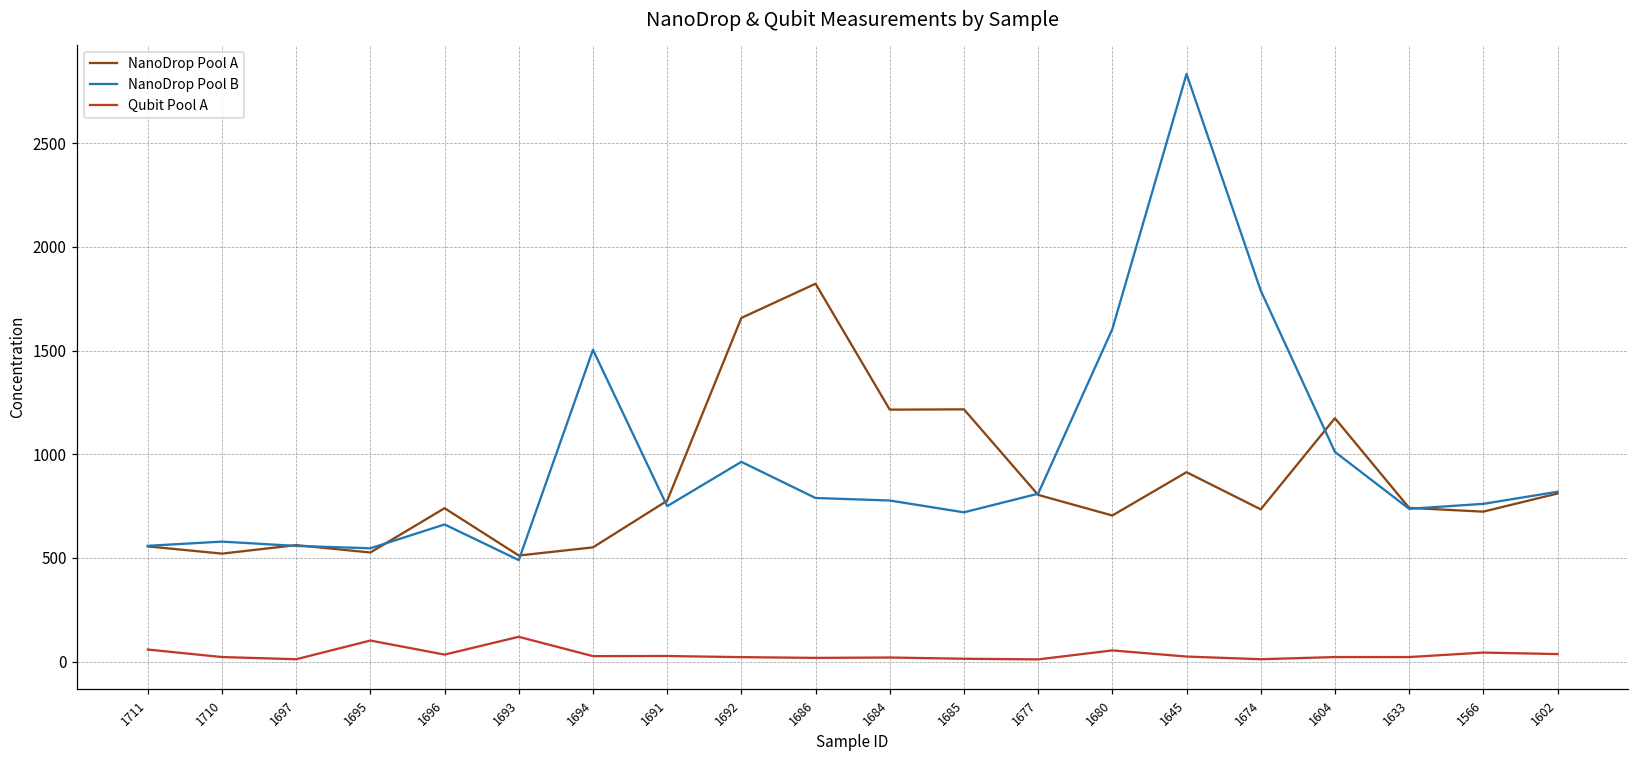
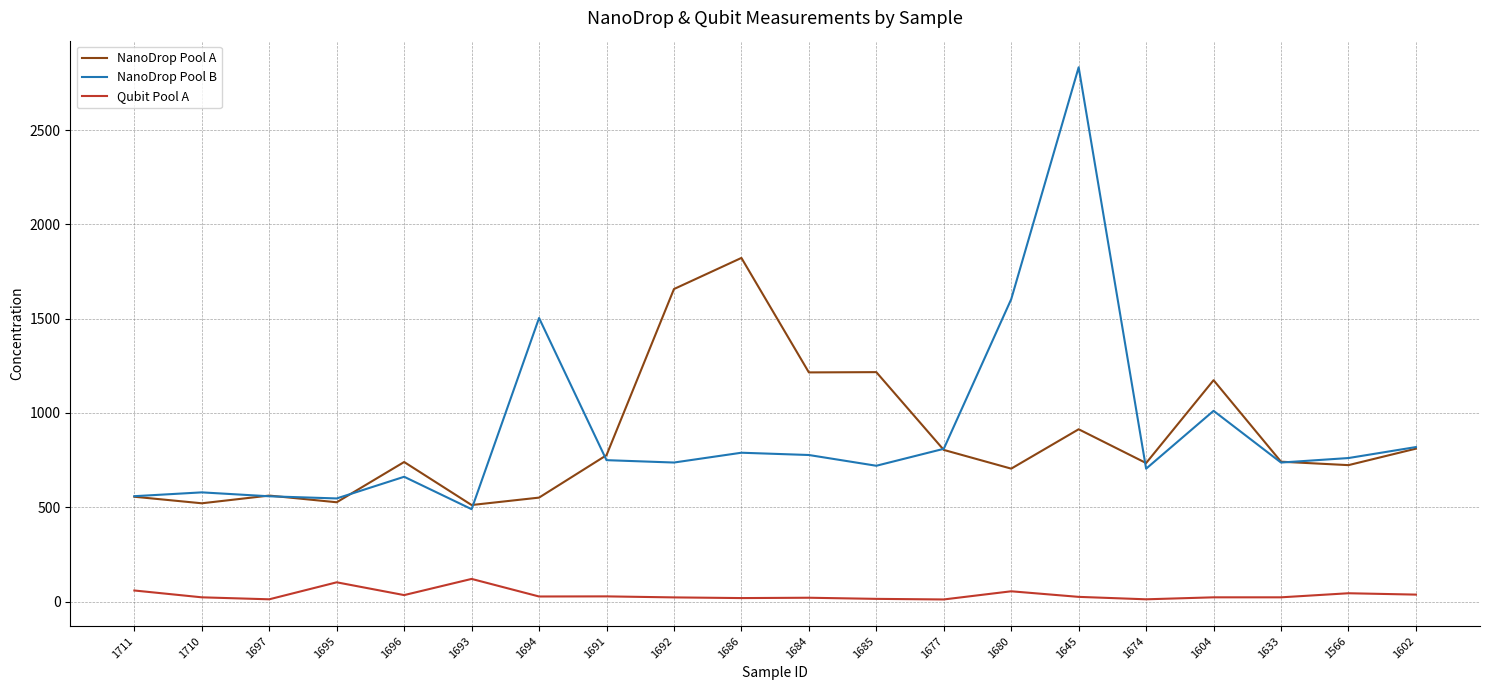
  {
    "NanoDrop Pool B": {
      "1710": 580,
      "1695": 550,
      "1696": 660,
      "1693": 490,
      "1694": 1500,
      "1691": 750,
-     "1692": 960,
+     "1692": 740,
      "1686": 790,
      "1684": 780,
      "1685": 720,
      "1680": 1600,
      "1645": 2830,
-     "1674": 1790,
+     "1674": 700,
      "1604": 1010,
      "1566": 760
    }
  }
